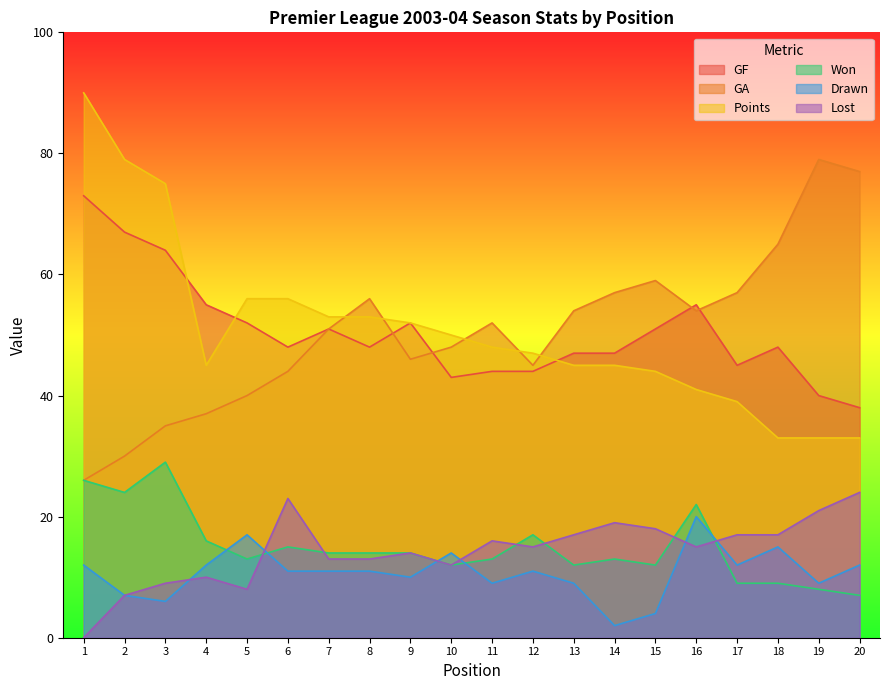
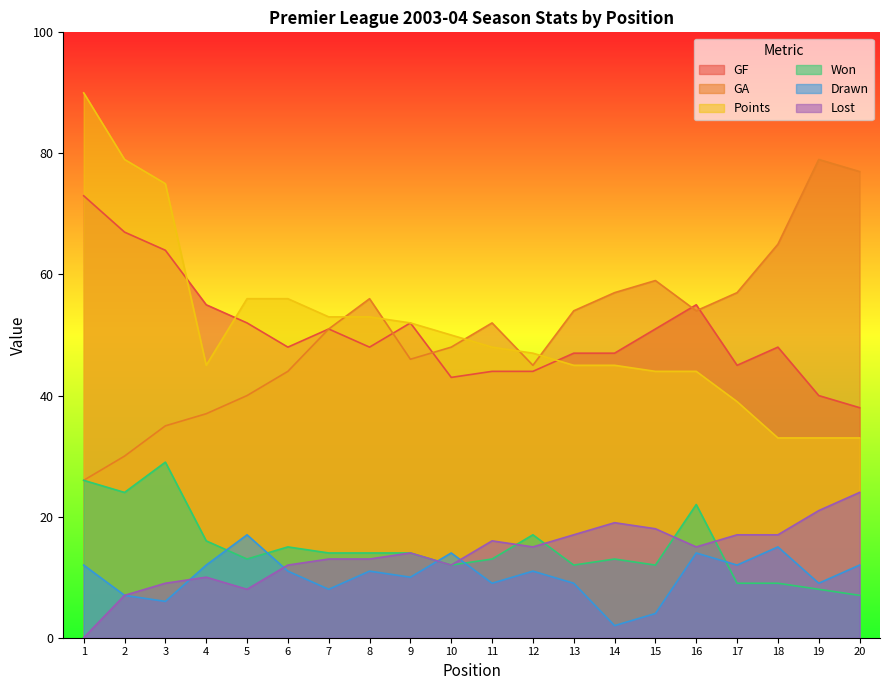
  {
    "Points": {
      "1": 90,
      "2": 79,
      "3": 75,
      "4": 45,
      "5": 56,
      "6": 56,
      "7": 53,
      "8": 53,
      "10": 50,
      "11": 48,
      "12": 47,
      "13": 45,
      "14": 45,
      "15": 44,
-     "16": 41,
+     "16": 44,
      "17": 39,
      "18": 33,
      "19": 33,
      "20": 33
    },
    "Won": {
      "2": 24,
      "3": 29,
      "4": 16,
      "5": 13,
      "6": 15,
      "7": 14,
      "8": 14,
      "11": 13,
      "12": 17,
      "13": 12,
      "14": 13,
      "15": 12,
      "16": 22,
      "17": 9,
      "18": 9,
      "19": 8,
      "20": 7
    },
    "Drawn": {
      "1": 12,
      "3": 6,
      "4": 12,
      "5": 17,
      "6": 11,
-     "7": 11,
+     "7": 8,
      "8": 11,
      "9": 10,
      "10": 14,
      "11": 9,
      "12": 11,
      "13": 9,
      "14": 2,
      "15": 4,
-     "16": 20,
+     "16": 14,
      "17": 12,
      "18": 15,
      "19": 9,
      "20": 12
    },
    "Lost": {
      "1": 0,
      "3": 9,
      "4": 10,
      "5": 8,
-     "6": 23,
+     "6": 12,
      "7": 13,
      "8": 13,
      "11": 16,
      "12": 15,
      "13": 17,
      "14": 19,
      "15": 18,
      "16": 15,
      "17": 17,
      "18": 17,
      "19": 21,
      "20": 24
    }
  }
